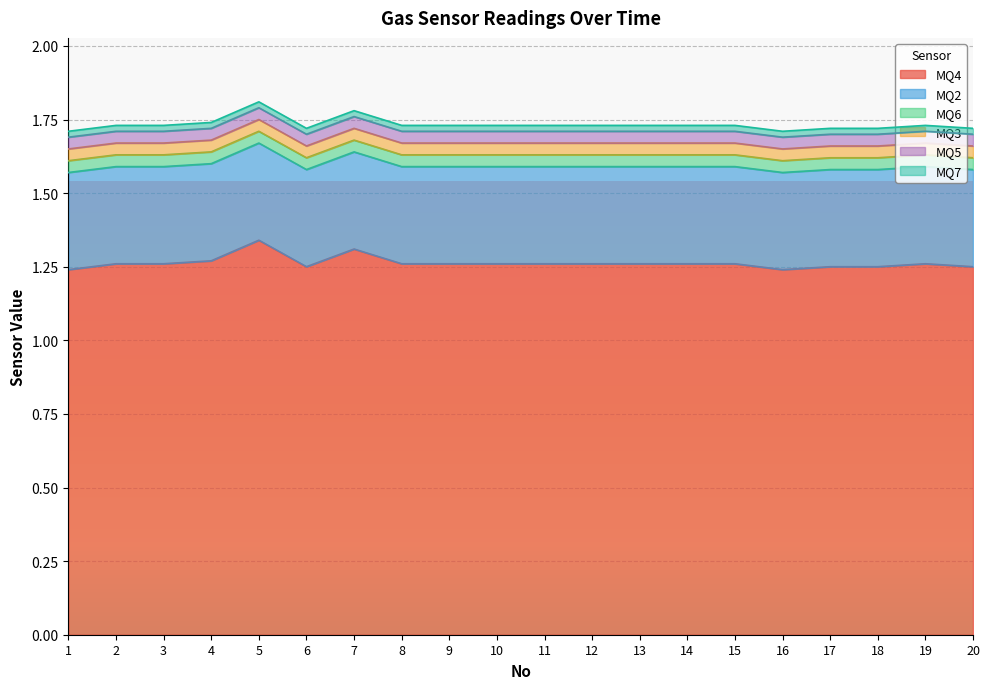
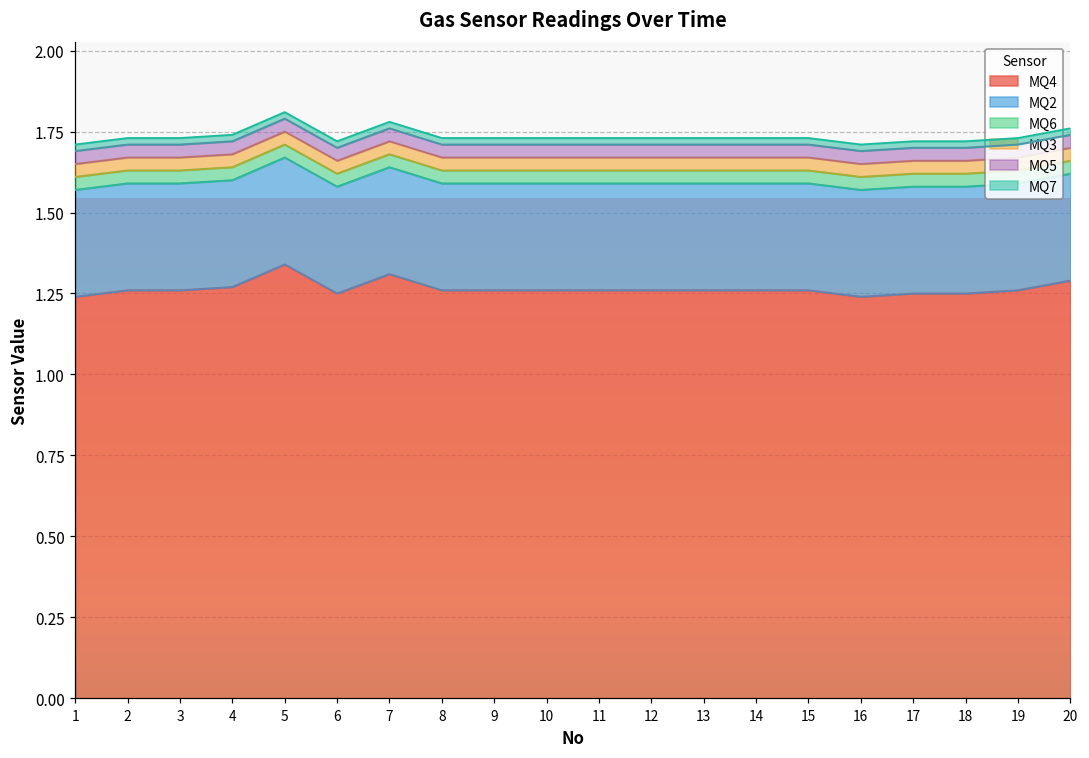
  {
    "MQ4": {
      "1": 1.24,
      "2": 1.26,
      "3": 1.26,
      "4": 1.27,
      "5": 1.34,
      "6": 1.25,
      "7": 1.31,
      "8": 1.26,
      "9": 1.26,
      "10": 1.26,
      "11": 1.26,
      "12": 1.26,
      "13": 1.26,
      "14": 1.26,
      "15": 1.26,
      "16": 1.24,
      "17": 1.25,
      "18": 1.25,
      "19": 1.26,
-     "20": 1.25
+     "20": 1.29
    },
    "MQ2": {
      "1": 0.33,
      "2": 0.33,
      "3": 0.33,
      "4": 0.33,
      "5": 0.33,
      "6": 0.33,
      "7": 0.33,
      "8": 0.33,
      "9": 0.33,
      "10": 0.33,
      "11": 0.33,
      "12": 0.33,
      "13": 0.33,
      "14": 0.33,
      "15": 0.33,
      "16": 0.33,
      "17": 0.33,
      "18": 0.33,
      "20": 0.33
    },
    "MQ3": {
      "1": 0.04,
      "2": 0.04,
      "3": 0.04,
      "4": 0.04,
      "5": 0.04,
      "6": 0.04,
      "7": 0.04,
      "8": 0.04,
      "9": 0.04,
      "10": 0.04,
      "11": 0.04,
      "12": 0.04,
      "13": 0.04,
      "14": 0.04,
      "15": 0.04,
      "16": 0.04,
      "17": 0.04,
      "18": 0.04,
      "20": 0.04
    },
    "MQ5": {
      "1": 0.04,
      "2": 0.04,
      "3": 0.04,
      "4": 0.04,
      "5": 0.04,
      "6": 0.04,
      "7": 0.04,
      "8": 0.04,
      "9": 0.04,
      "10": 0.04,
      "11": 0.04,
      "12": 0.04,
      "13": 0.04,
      "14": 0.04,
      "15": 0.04,
      "16": 0.04,
      "17": 0.04,
      "18": 0.04,
      "20": 0.04
    }
  }
